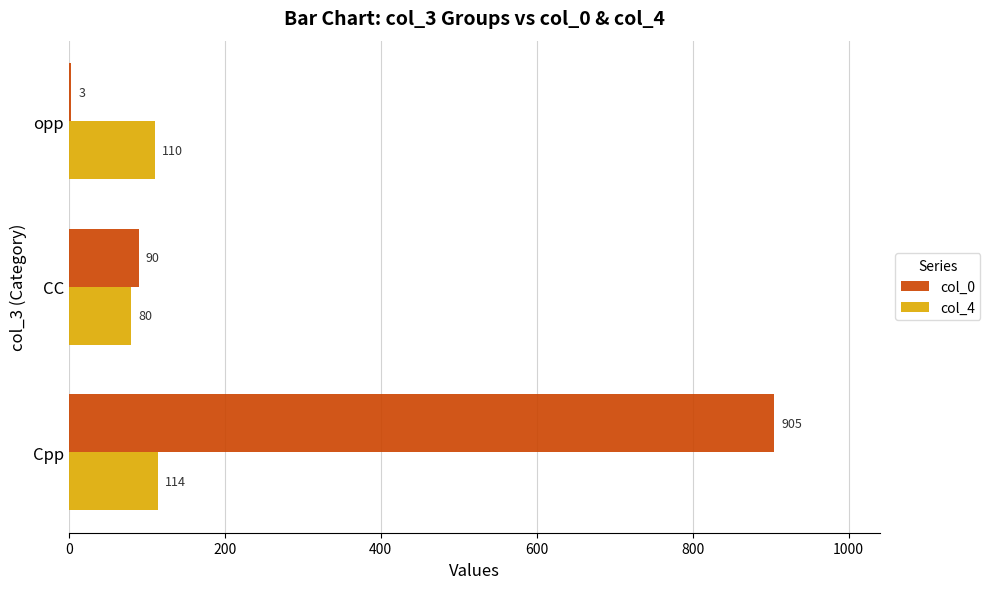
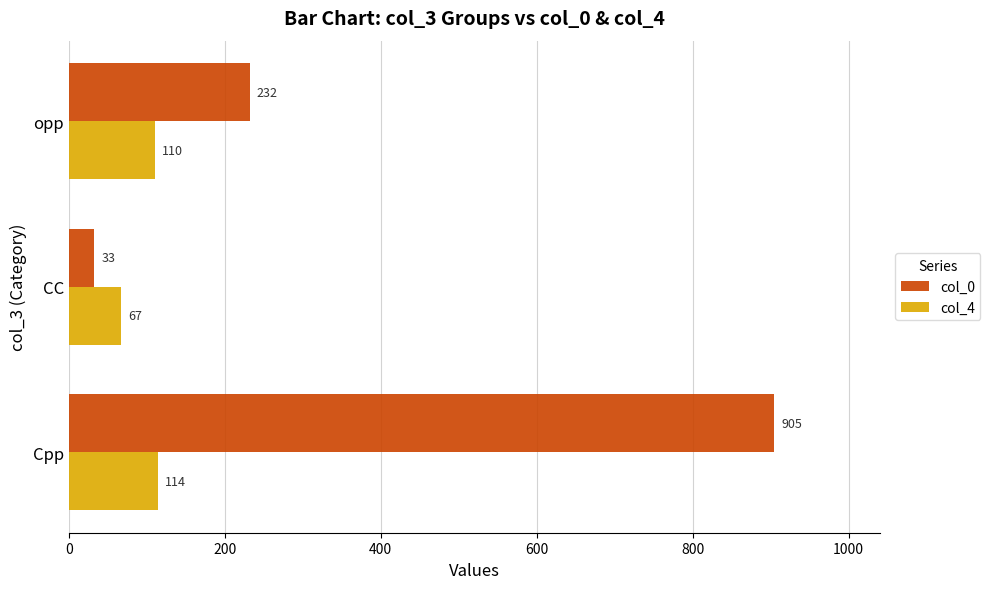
  {
    "col_0": {
-     "opp": 3,
-     "CC": 90,
+     "opp": 232,
+     "CC": 33,
      "Cpp": 905
    },
    "col_4": {
      "opp": 110,
-     "CC": 80,
+     "CC": 67,
      "Cpp": 114
    }
  }
